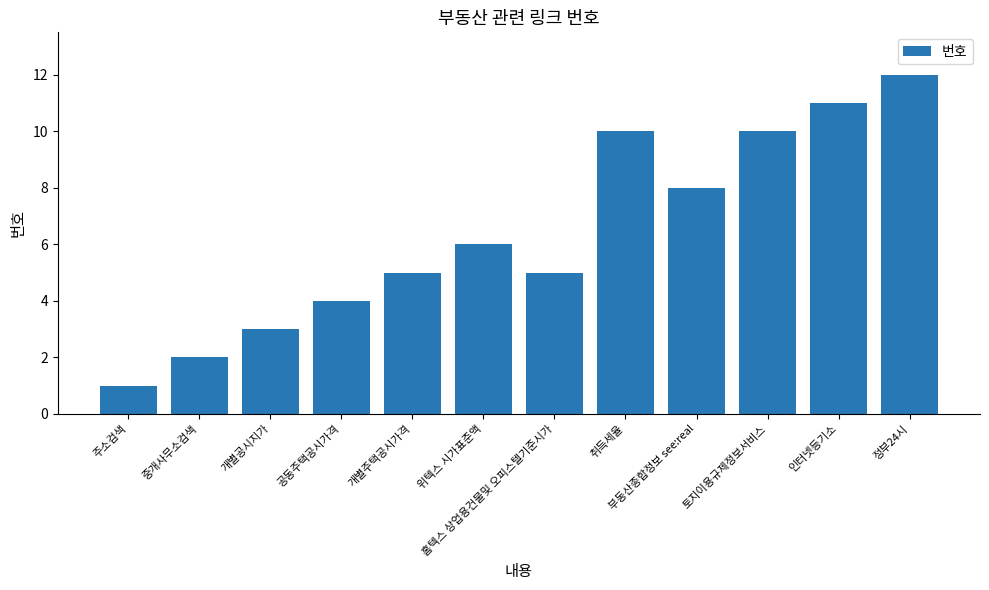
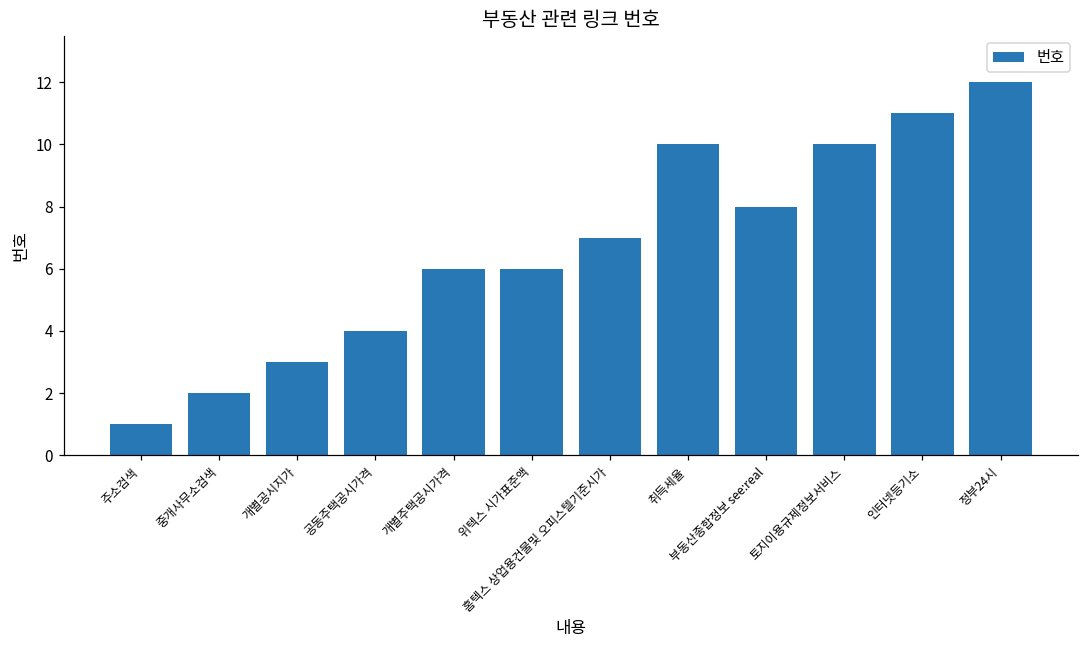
  {
    "주소검색": 1,
    "중개사무소검색": 2,
    "개별공시지가": 3,
    "공동주택공시가격": 4,
-   "개별주택공시가격": 5,
+   "개별주택공시가격": 6,
    "위텍스 시가표준액": 6,
-   "홈텍스 상업용건물및 오피스텔기준시가": 5,
+   "홈텍스 상업용건물및 오피스텔기준시가": 7,
    "취득세율": 10,
    "부동산종합정보 see:real": 8,
    "토지이용규제정보서비스": 10,
    "인터넷등기소": 11,
    "정부24시": 12
  }
